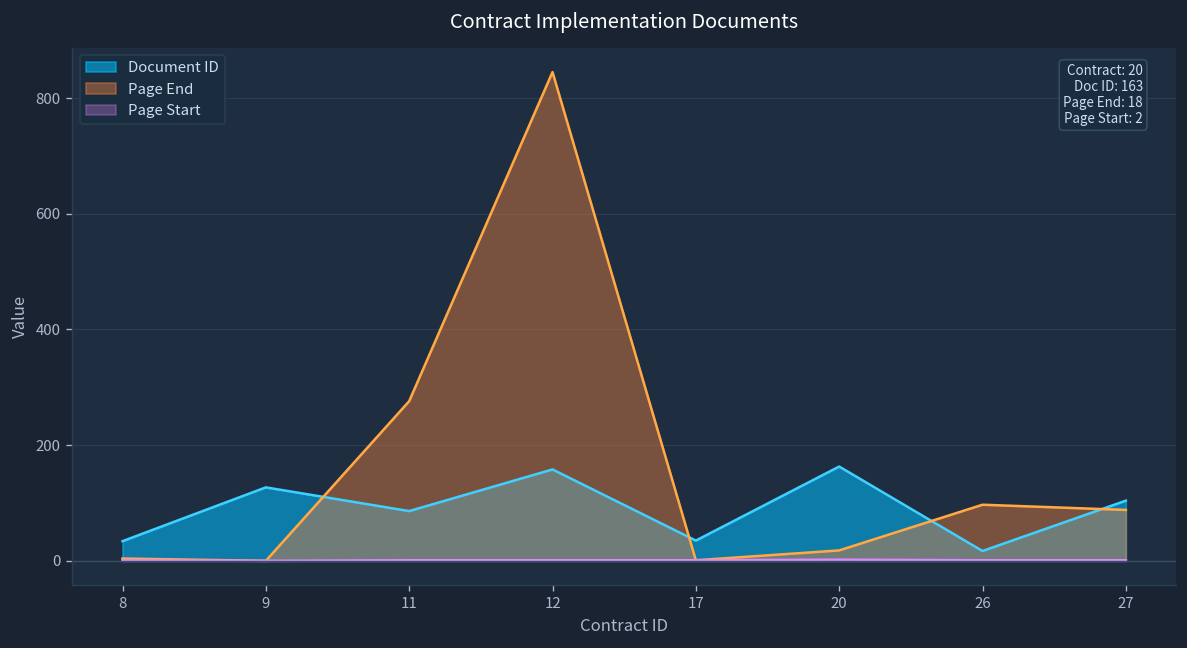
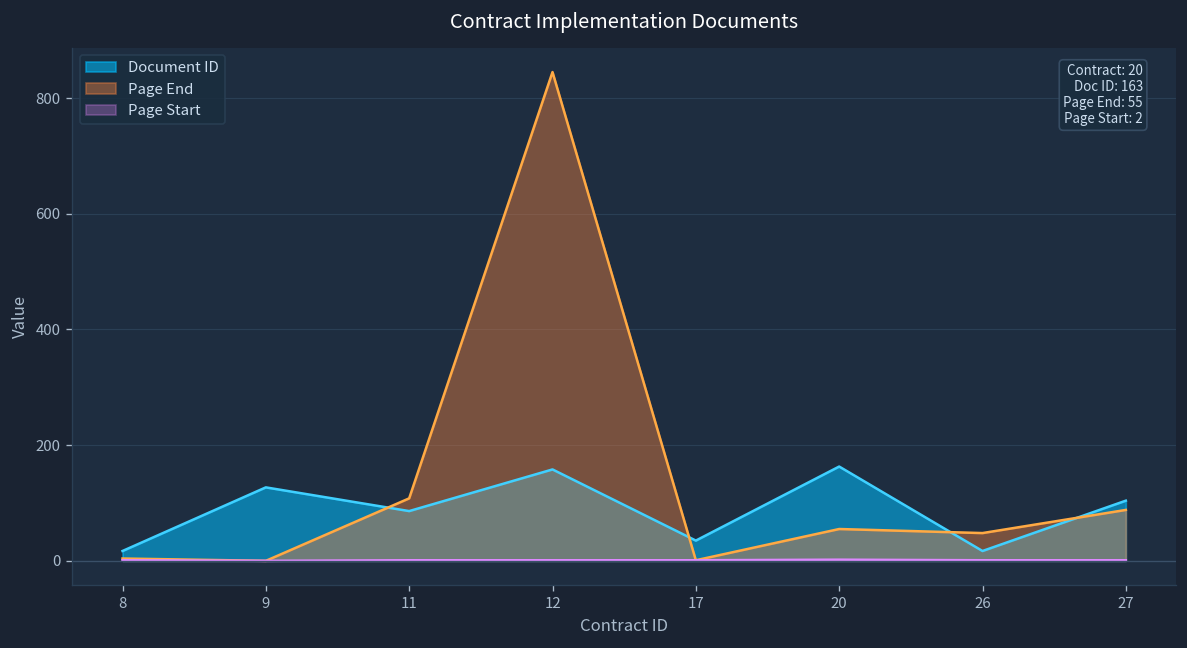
  {
    "Document ID": {
-     "8": 30,
+     "8": 20,
      "9": 130,
      "11": 90,
      "12": 160,
      "17": 40,
      "20": 160,
      "26": 20,
      "27": 100
    },
    "Page End": {
-     "11": 280,
-     "20": 18,
-     "26": 100
+     "11": 110,
+     "20": 55,
+     "26": 50
    },
    "Page Start": {
      "11": 0,
      "12": 0,
      "20": 0,
      "26": 0,
      "27": 0
    }
  }
